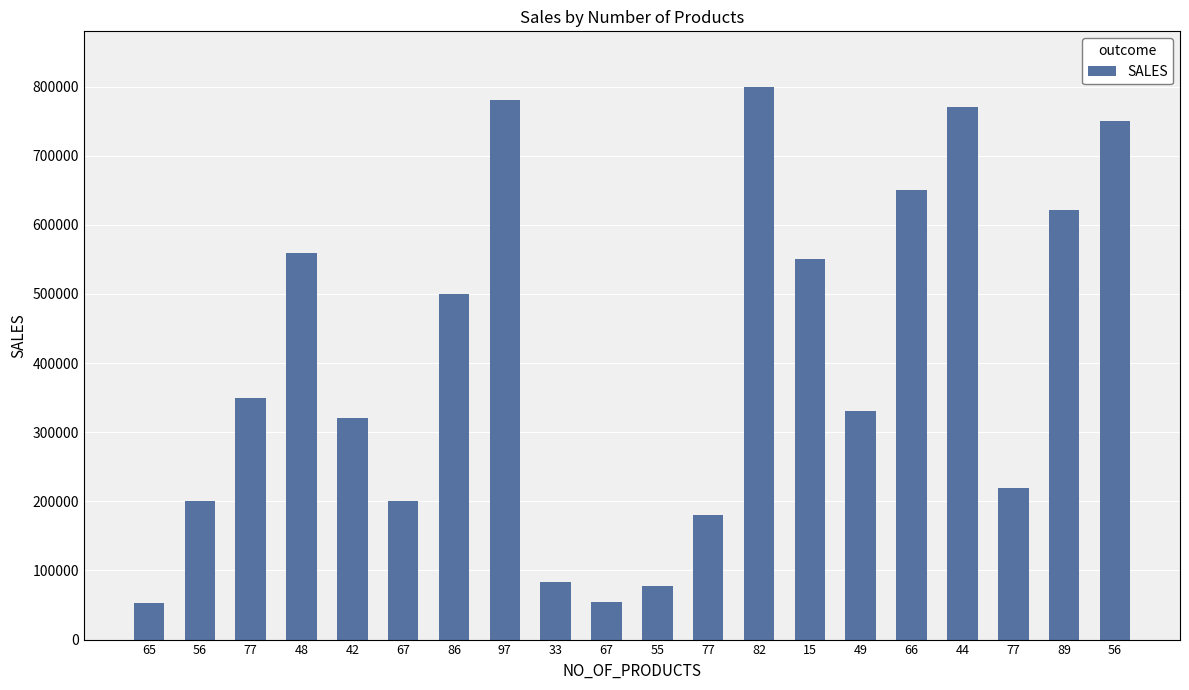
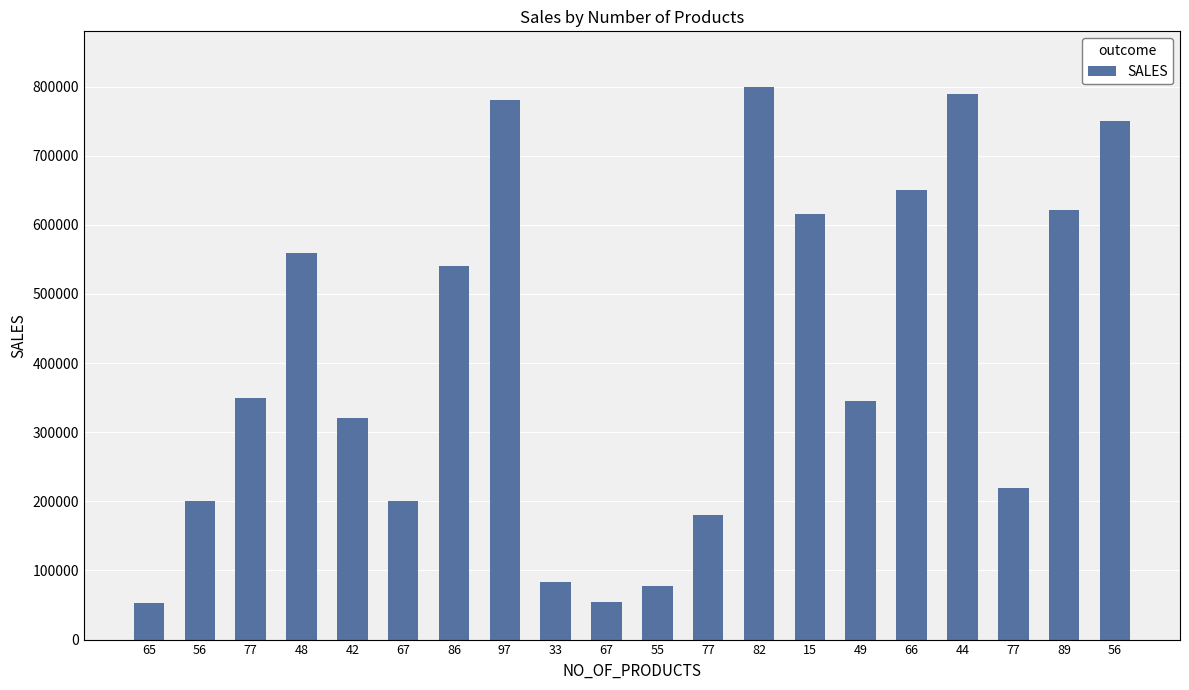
  {
    "65": 50000,
    "48": 560000,
    "42": 320000,
-   "86": 500000,
+   "86": 540000,
    "97": 780000,
    "33": 80000,
    "55": 80000,
    "82": 800000,
-   "15": 550000,
-   "49": 330000,
+   "15": 620000,
+   "49": 340000,
    "66": 650000,
-   "44": 770000,
+   "44": 790000,
    "89": 620000
  }
